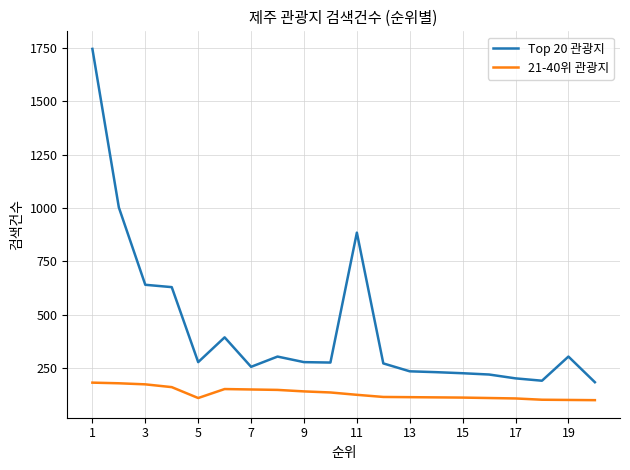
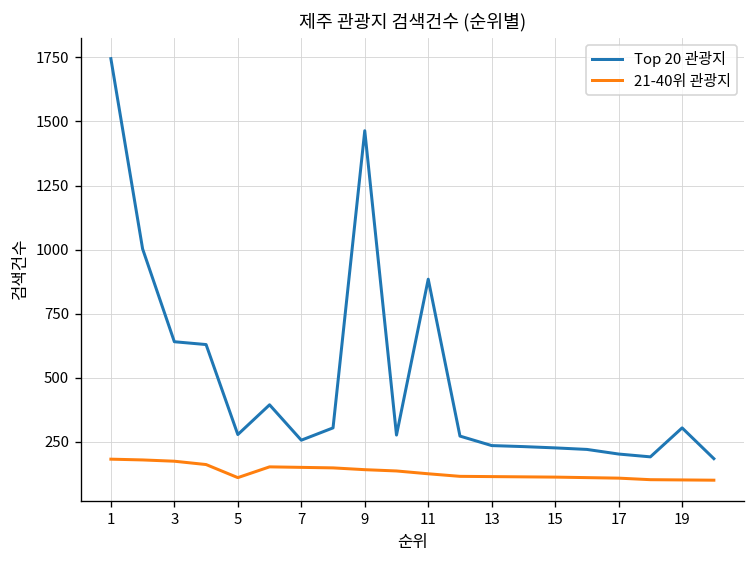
  {
    "Top 20 관광지": {
      "1": 1750,
      "3": 640,
      "5": 280,
      "7": 260,
-     "9": 280,
+     "9": 1460,
      "11": 890,
      "13": 240,
      "15": 230,
      "17": 200,
      "19": 310
    },
    "21-40위 관광지": {
      "1": 180,
      "3": 180,
      "5": 110,
      "7": 150,
      "9": 140,
      "11": 130,
      "13": 120,
      "15": 110,
      "17": 110,
      "19": 100
    }
  }
